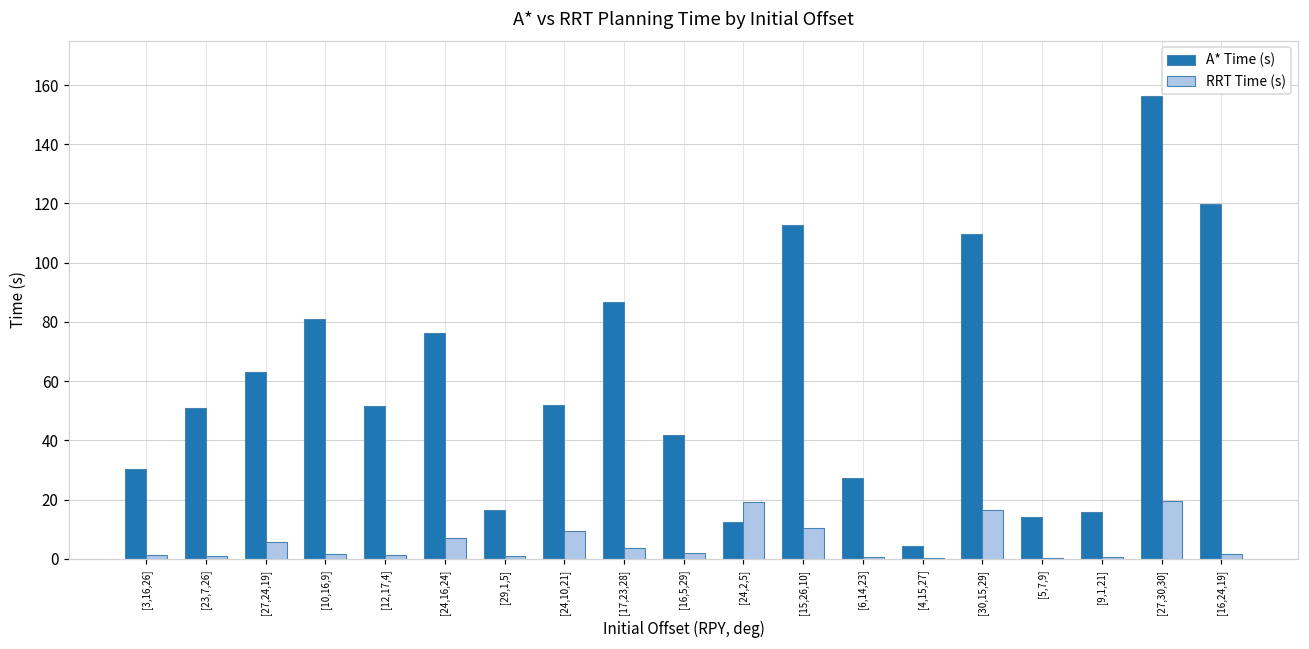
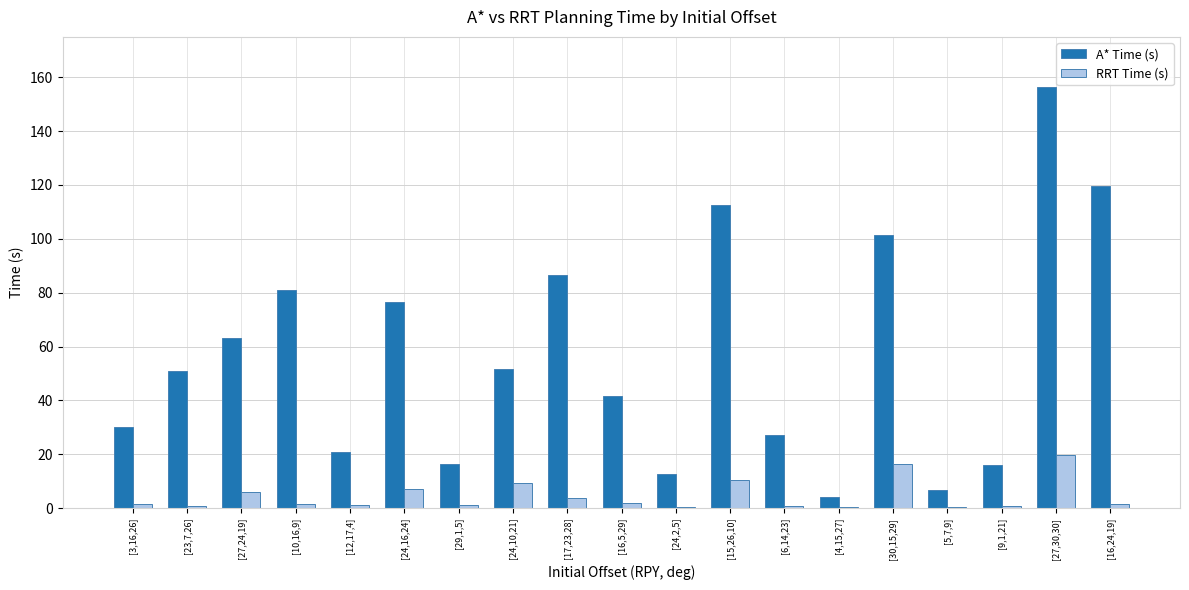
  {
    "A* Time (s)": {
      "[3,16,26]": 30,
      "[23,7,26]": 51,
      "[27,24,19]": 63,
      "[10,16,9]": 81,
-     "[12,17,4]": 52,
+     "[12,17,4]": 21,
      "[24,16,24]": 76,
      "[29,1,5]": 17,
      "[24,10,21]": 52,
      "[17,23,28]": 87,
      "[16,5,29]": 42,
      "[24,2,5]": 13,
      "[15,26,10]": 113,
      "[6,14,23]": 27,
      "[4,15,27]": 4,
-     "[30,15,29]": 110,
-     "[5,7,9]": 14,
+     "[30,15,29]": 102,
+     "[5,7,9]": 7,
      "[9,1,21]": 16,
      "[27,30,30]": 156,
      "[16,24,19]": 120
    },
    "RRT Time (s)": {
      "[3,16,26]": 1,
      "[23,7,26]": 1,
      "[27,24,19]": 6,
      "[10,16,9]": 2,
      "[12,17,4]": 1,
      "[24,16,24]": 7,
      "[29,1,5]": 1,
      "[24,10,21]": 9,
      "[17,23,28]": 4,
      "[16,5,29]": 2,
-     "[24,2,5]": 19,
+     "[24,2,5]": 0,
      "[15,26,10]": 11,
      "[30,15,29]": 16,
      "[27,30,30]": 20,
      "[16,24,19]": 2
    }
  }
